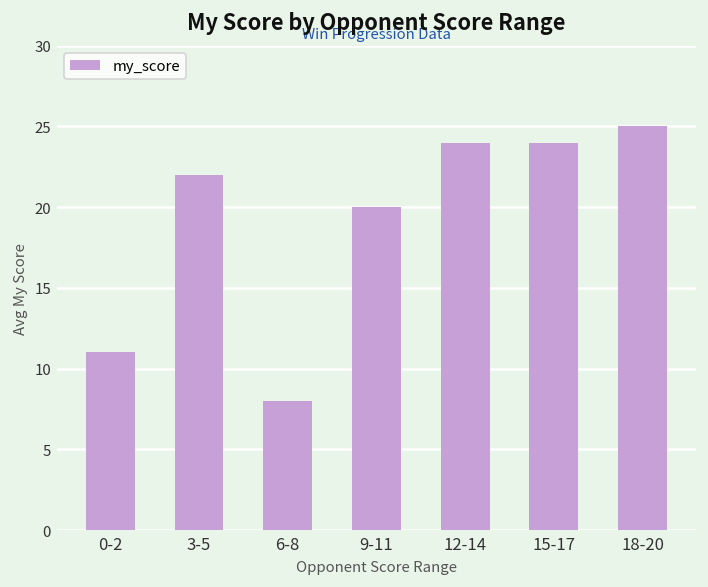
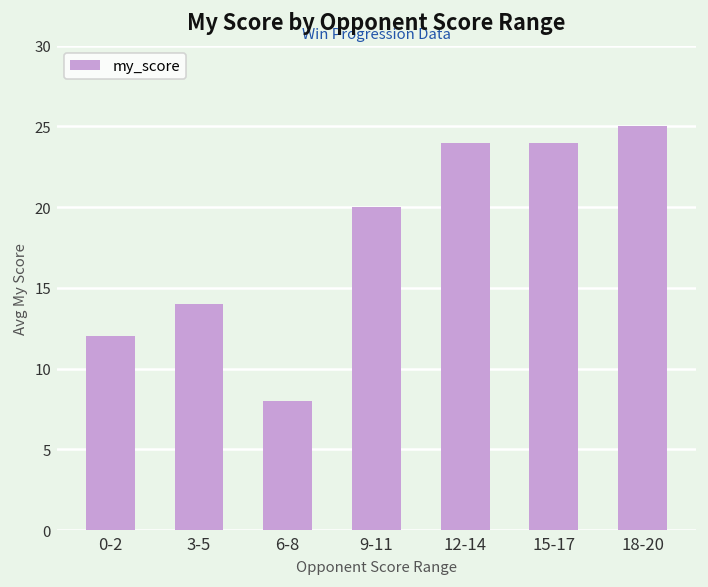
  {
-   "0-2": 11,
-   "3-5": 22,
+   "0-2": 12,
+   "3-5": 14,
    "6-8": 8,
    "9-11": 20,
    "12-14": 24,
    "15-17": 24,
    "18-20": 25
  }
